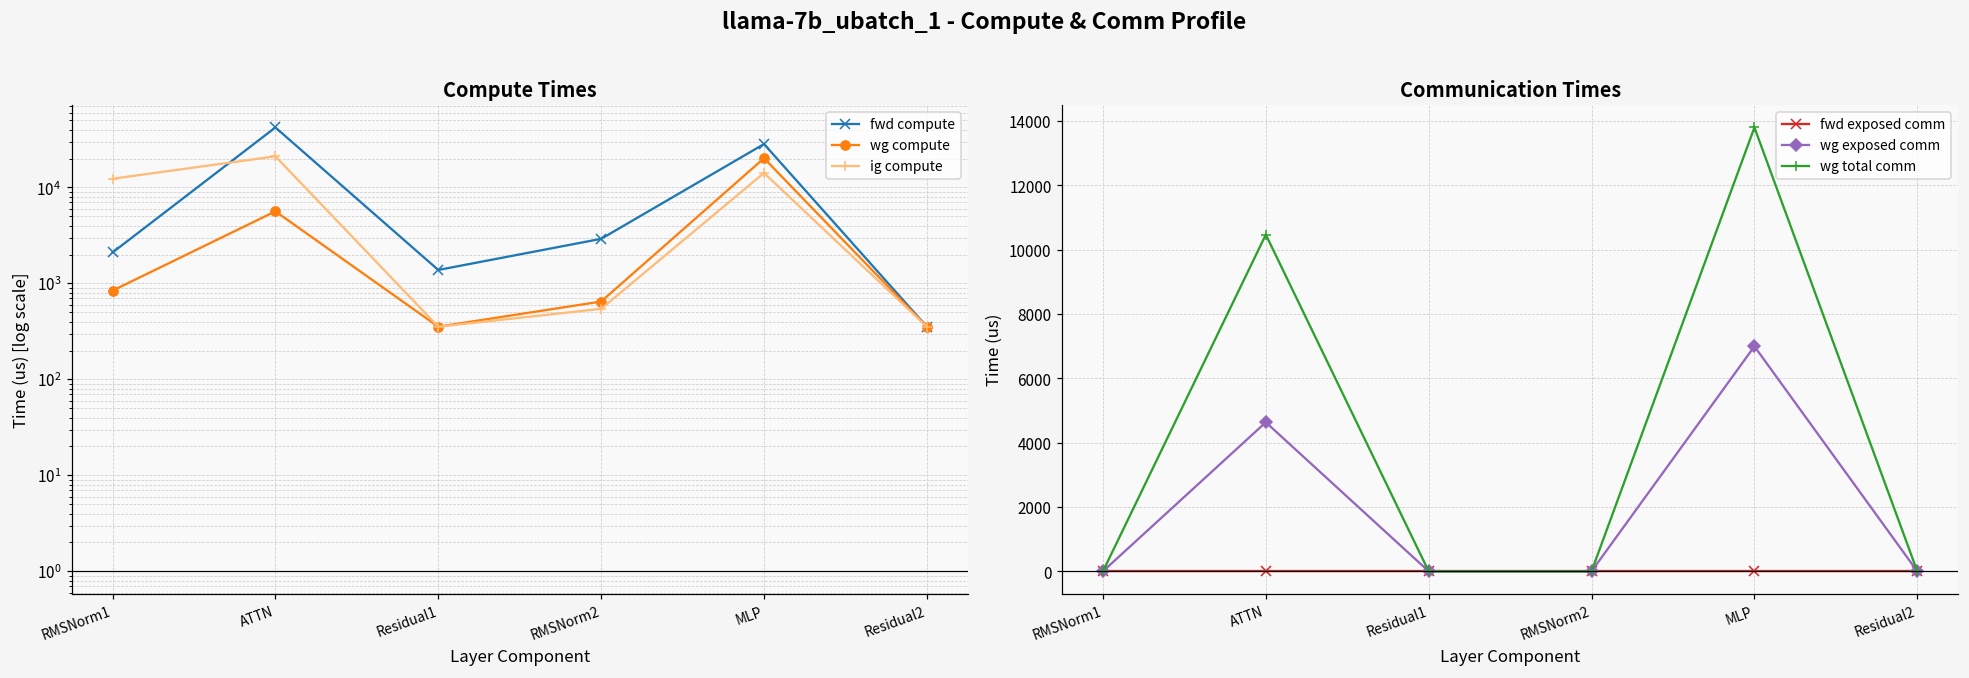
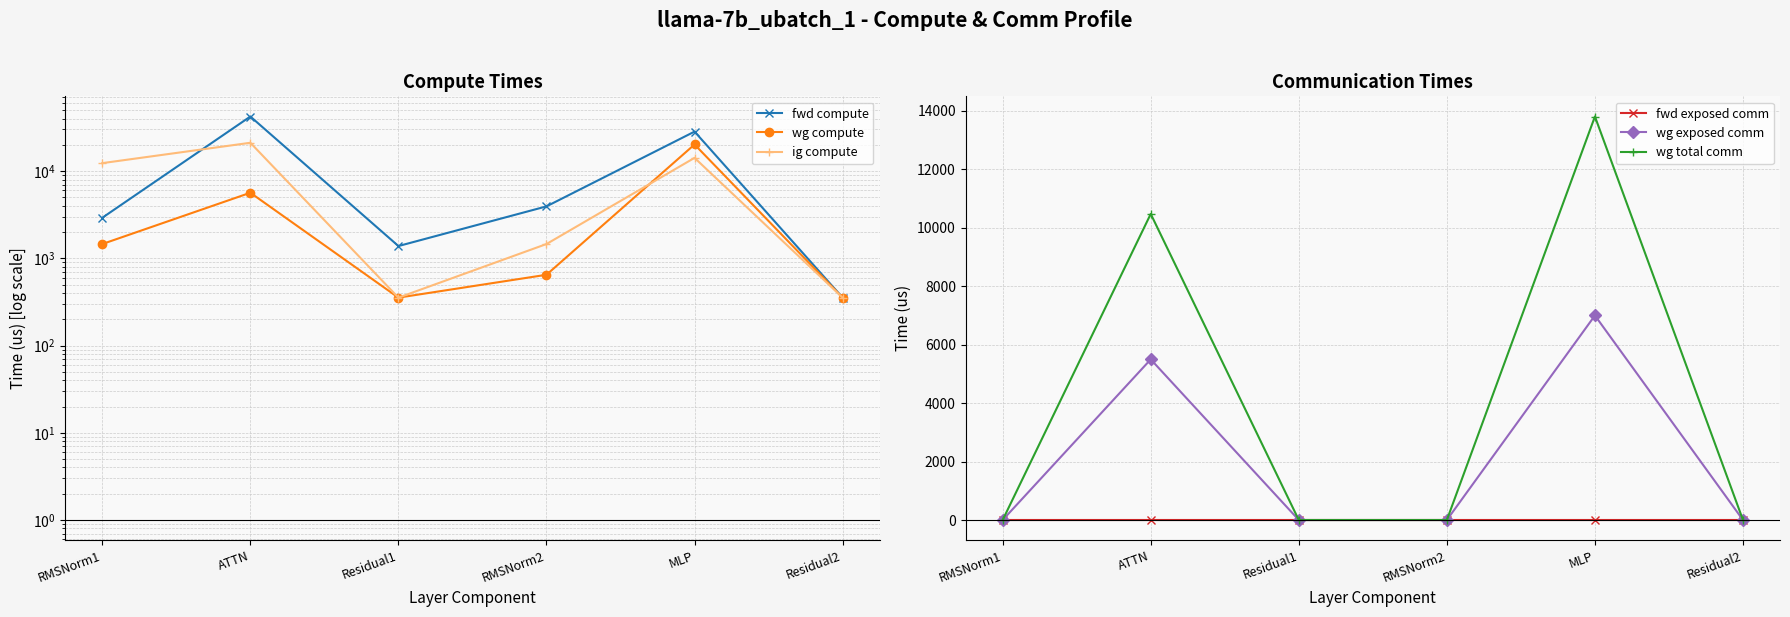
  {
    "Compute Times": {
      "fwd compute": {
-       "RMSNorm1": 2100,
+       "RMSNorm1": 2900,
        "ATTN": 40000,
        "Residual1": 1400,
-       "RMSNorm2": 2900,
+       "RMSNorm2": 4000,
        "MLP": 28000
      },
      "wg compute": {
-       "RMSNorm1": 800,
+       "RMSNorm1": 1500,
        "ATTN": 6000,
        "RMSNorm2": 600,
        "MLP": 20000
      },
      "ig compute": {
        "RMSNorm1": 12000,
        "ATTN": 21000,
-       "RMSNorm2": 500,
+       "RMSNorm2": 1500,
        "MLP": 14000
      }
    },
    "Communication Times": {
      "fwd exposed comm": {
        "ATTN": 0,
        "MLP": 0
      },
      "wg exposed comm": {
-       "ATTN": 4600,
+       "ATTN": 5500,
        "MLP": 7000
      },
      "wg total comm": {
        "ATTN": 10500,
        "MLP": 13800
      }
    }
  }
